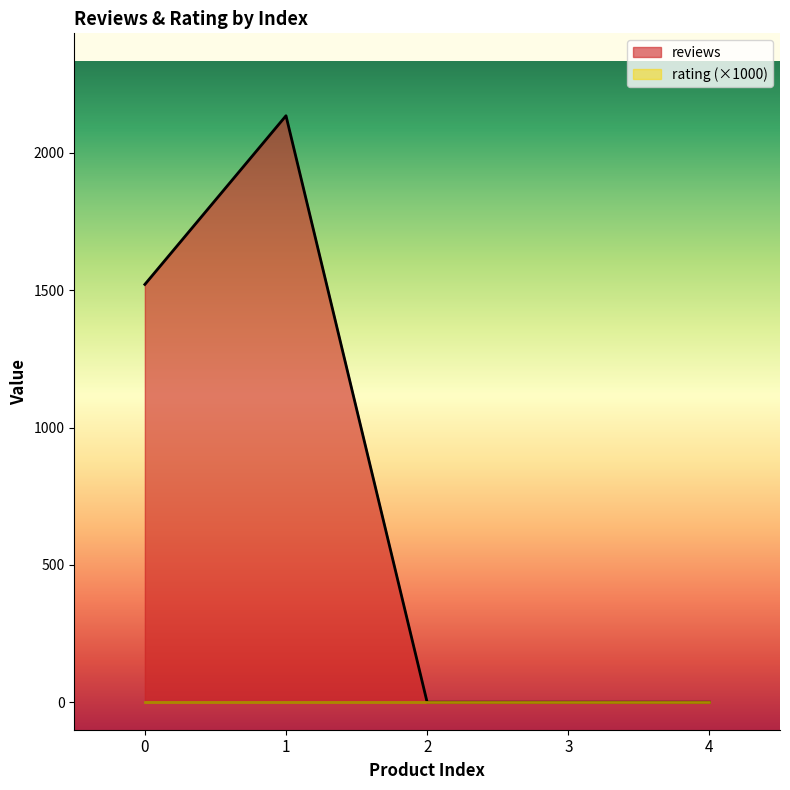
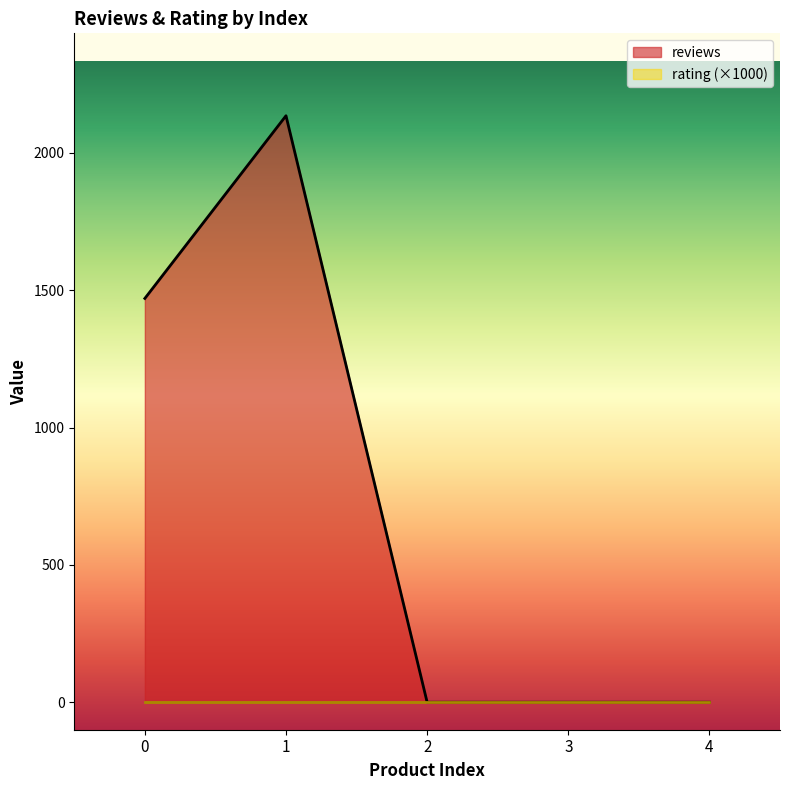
  {
    "reviews": {
-     "0": 1520,
+     "0": 1470,
      "1": 2140
    },
    "rating (×1000)": {
      "0": 0,
      "1": 0
    }
  }
